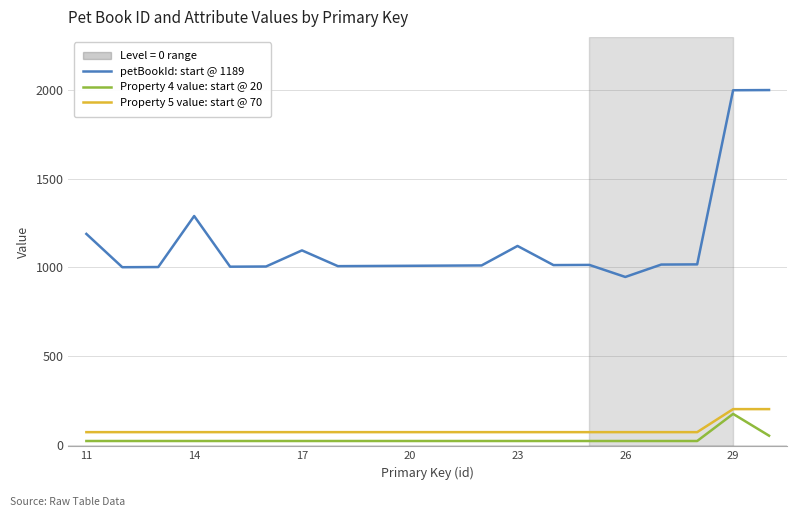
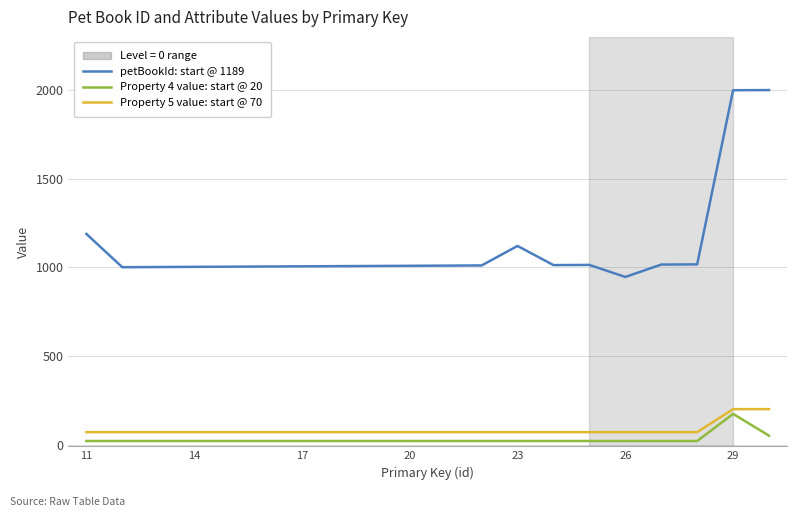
  {
    "petBookId: start @ 1189": {
      "11": 1190,
-     "14": 1290,
-     "17": 1100,
+     "14": 1000,
+     "17": 1010,
      "20": 1010,
      "23": 1120,
      "26": 950,
      "29": 2000
    },
    "Property 4 value: start @ 20": {
      "11": 20,
      "14": 20,
      "17": 20,
      "20": 20,
      "23": 20,
      "26": 20,
      "29": 170
    },
    "Property 5 value: start @ 70": {
      "11": 70,
      "14": 70,
      "17": 70,
      "20": 70,
      "23": 70,
      "26": 70,
      "29": 200
    }
  }
